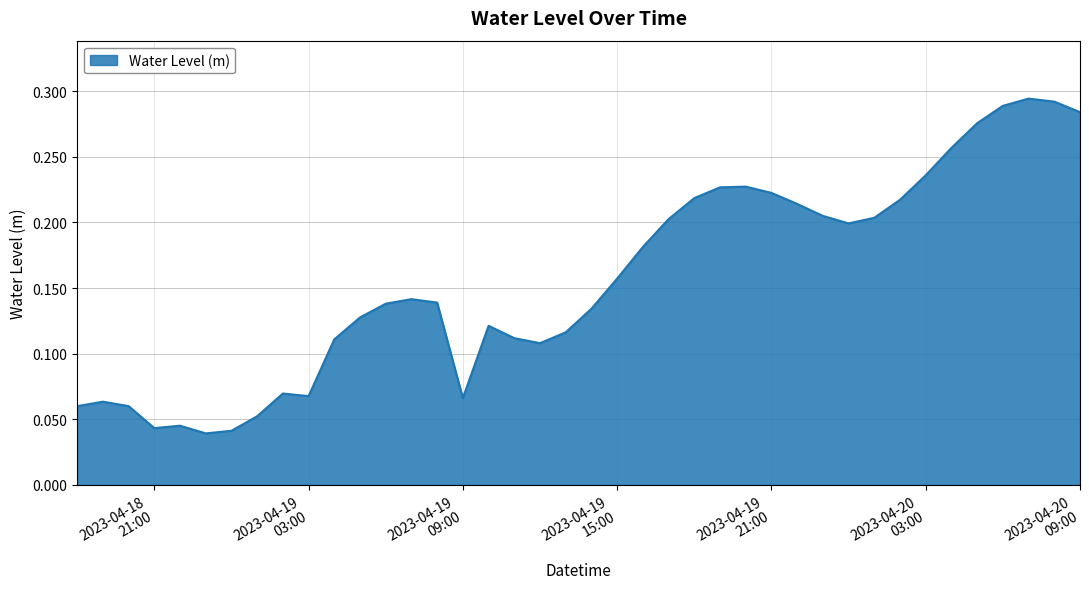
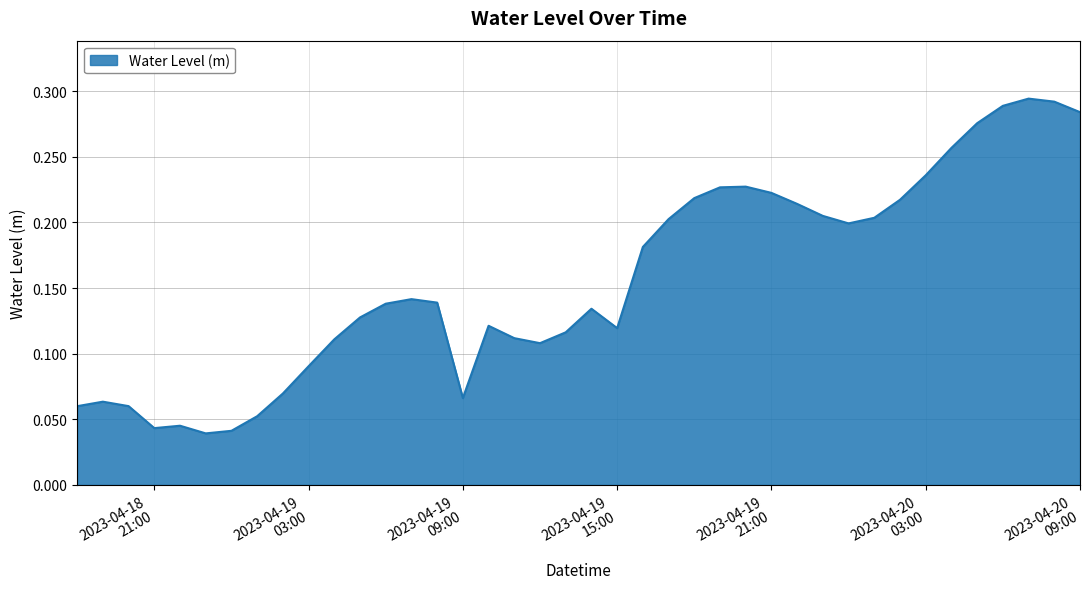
  {
    "2023-04-18 21:00": 0.043,
-   "2023-04-19 03:00": 0.068,
+   "2023-04-19 03:00": 0.090,
    "2023-04-19 09:00": 0.066,
-   "2023-04-19 15:00": 0.157,
+   "2023-04-19 15:00": 0.119,
    "2023-04-19 21:00": 0.223,
    "2023-04-20 03:00": 0.236,
    "2023-04-20 09:00": 0.284
  }
